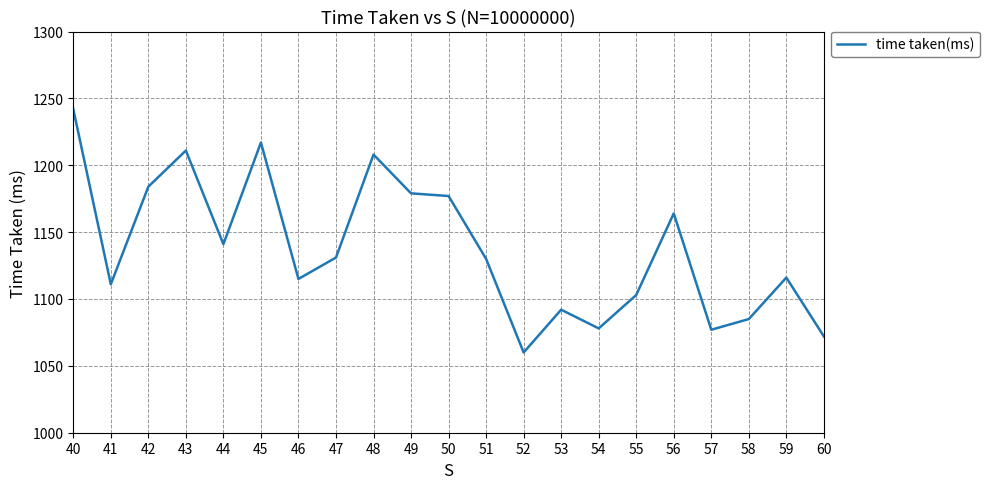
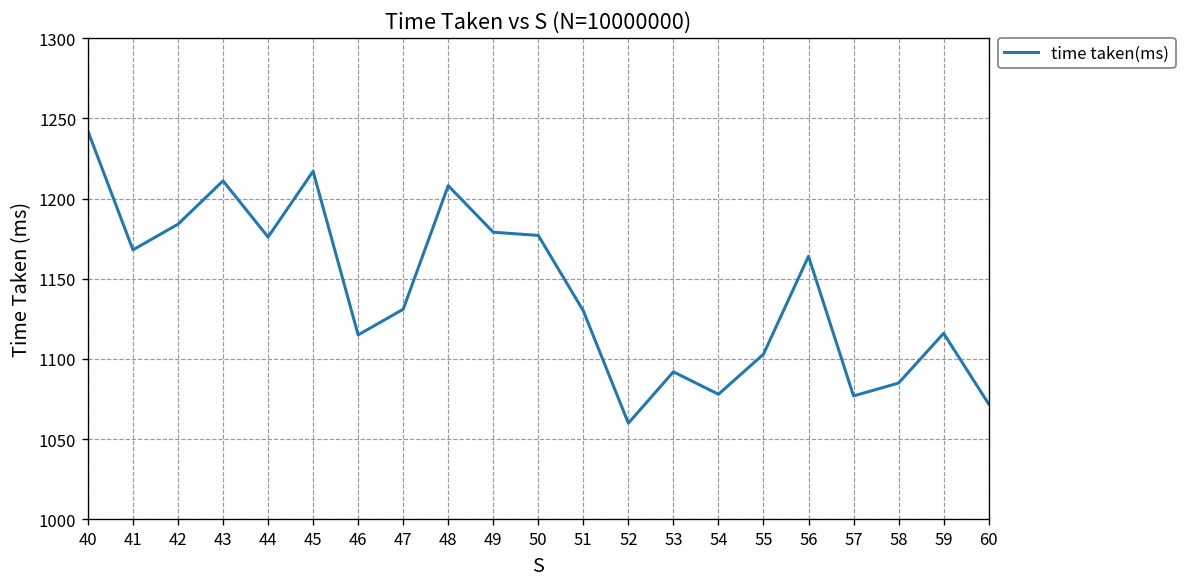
  {
    "40": 1242,
-   "41": 1111,
+   "41": 1168,
    "42": 1184,
    "43": 1211,
-   "44": 1141,
+   "44": 1176,
    "45": 1217,
    "46": 1115,
    "47": 1131,
    "48": 1208,
    "49": 1179,
    "50": 1177,
    "51": 1130,
    "52": 1060,
    "53": 1092,
    "54": 1078,
    "55": 1103,
    "56": 1164,
    "57": 1077,
    "58": 1085,
    "59": 1116,
    "60": 1072
  }
